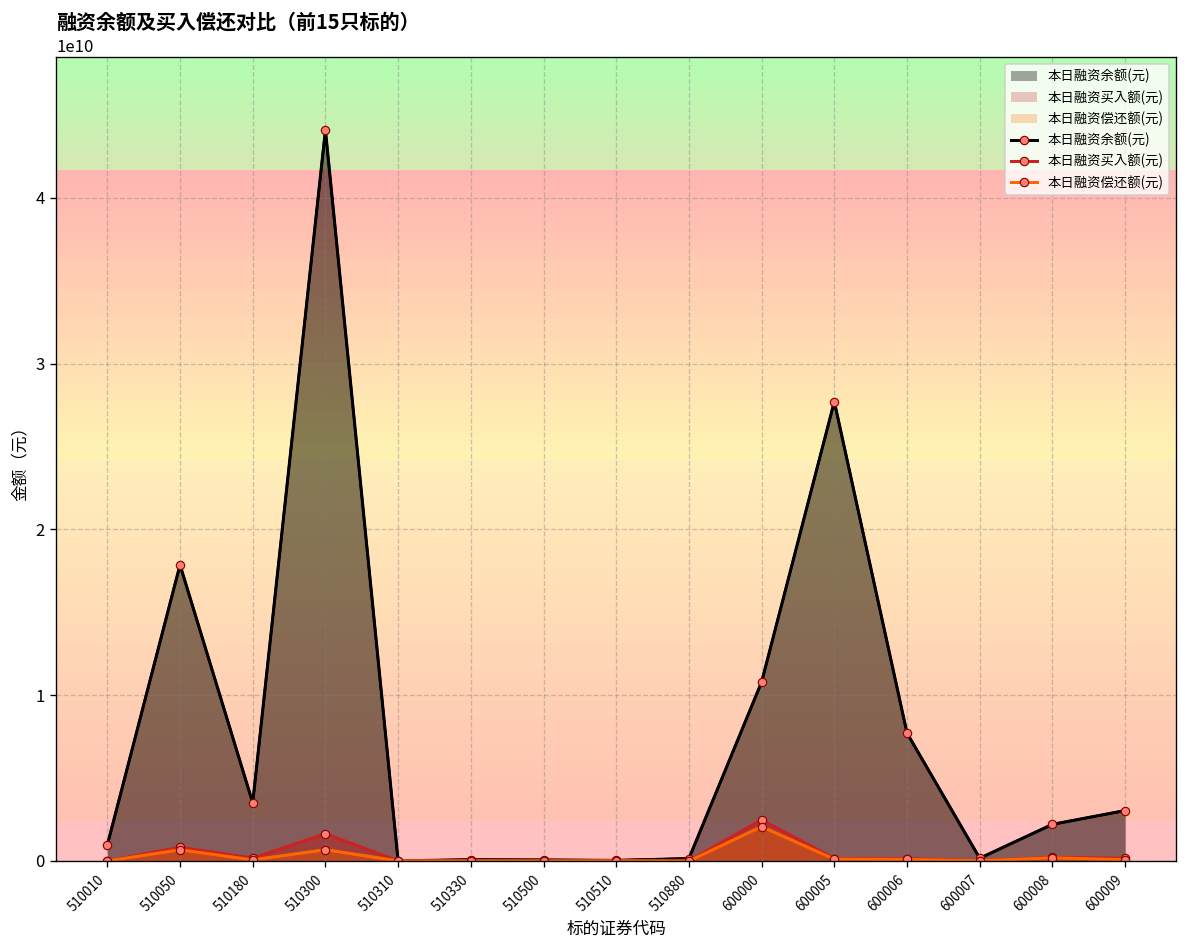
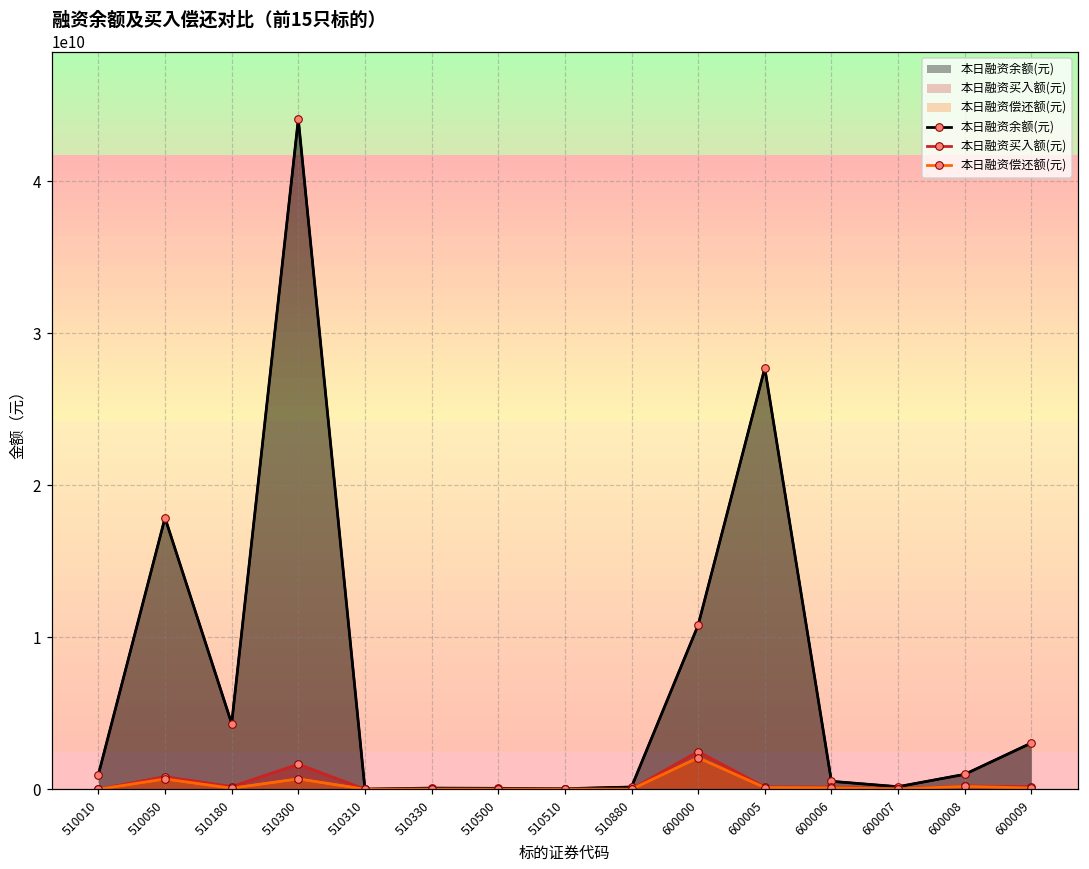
  {
    "本日融资余额(元)": {
      "510010": 1000000000,
      "510050": 17900000000,
-     "510180": 3500000000,
+     "510180": 4300000000,
      "510300": 44100000000,
      "600000": 10800000000,
      "600005": 27700000000,
-     "600006": 7700000000,
-     "600008": 2200000000,
+     "600006": 500000000,
+     "600008": 1000000000,
      "600009": 3000000000
    }
  }
